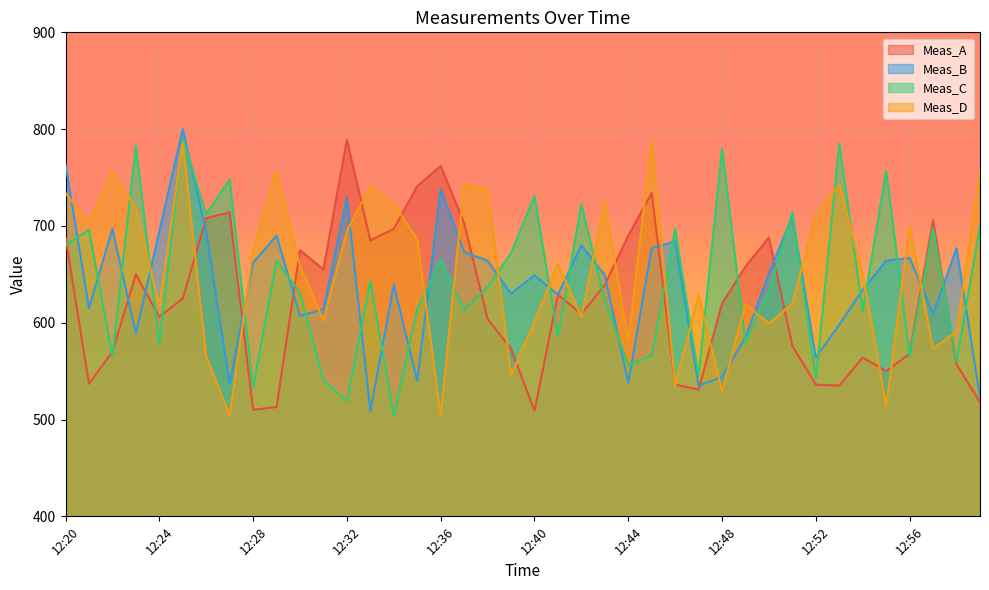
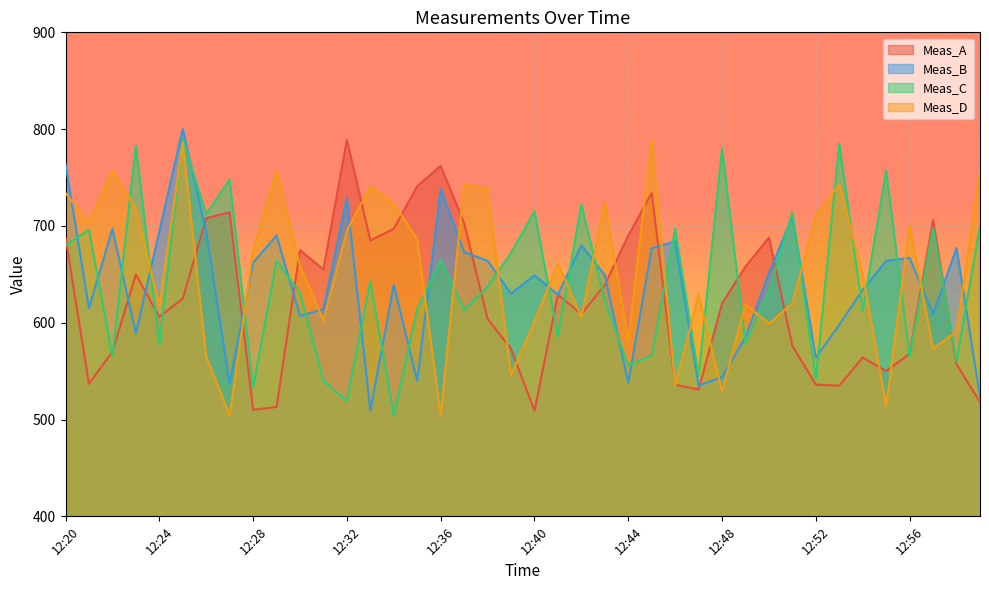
  {
    "Meas_A": {
      "12:20": 690,
      "12:24": 610,
      "12:28": 510,
      "12:32": 790,
      "12:36": 760,
      "12:40": 510,
      "12:44": 690,
      "12:48": 620,
      "12:52": 540,
      "12:56": 570
    },
    "Meas_B": {
      "12:20": 760,
      "12:24": 690,
      "12:28": 660,
      "12:32": 730,
      "12:36": 740,
      "12:40": 650,
      "12:44": 540,
      "12:48": 540,
      "12:52": 560,
      "12:56": 670
    },
    "Meas_C": {
      "12:20": 680,
      "12:24": 580,
      "12:28": 530,
      "12:32": 520,
      "12:36": 670,
-     "12:40": 730,
+     "12:40": 720,
      "12:44": 560,
      "12:48": 780,
      "12:52": 540,
      "12:56": 570
    },
    "Meas_D": {
      "12:20": 730,
      "12:24": 620,
      "12:28": 670,
      "12:32": 700,
      "12:36": 500,
      "12:40": 600,
      "12:44": 580,
      "12:48": 530,
      "12:52": 710,
      "12:56": 700
    }
  }
